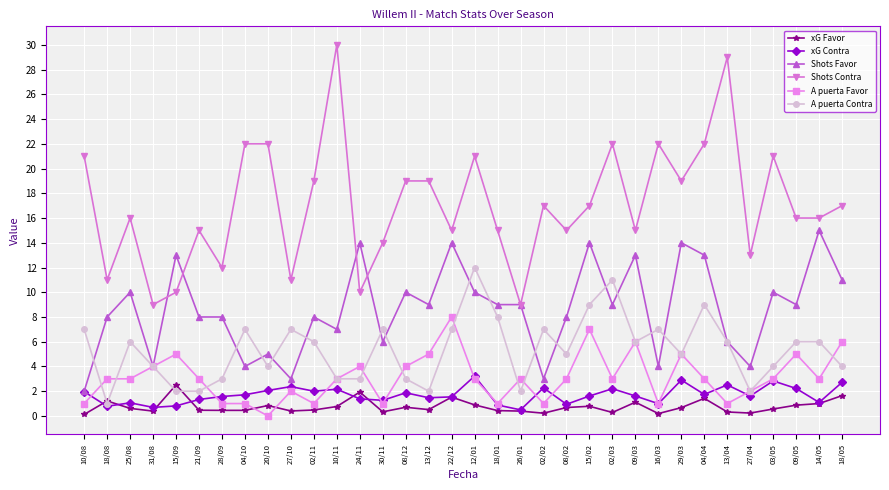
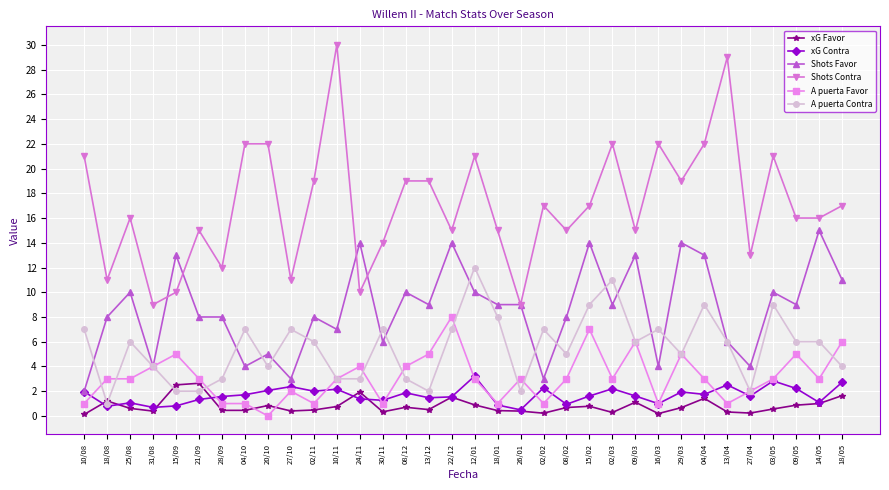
  {
    "xG Favor": {
      "10/08": 0.1,
      "18/08": 1.2,
      "25/08": 0.6,
      "31/08": 0.4,
      "15/09": 2.5,
-     "21/09": 0.5,
+     "21/09": 2.6,
      "28/09": 0.5,
      "04/10": 0.5,
      "20/10": 0.8,
      "27/10": 0.4,
      "02/11": 0.5,
      "10/11": 0.8,
      "24/11": 1.9,
      "30/11": 0.3,
      "08/12": 0.7,
      "13/12": 0.5,
      "12/01": 0.9,
      "18/01": 0.4,
      "02/02": 0.2,
      "08/02": 0.7,
      "15/02": 0.8,
      "02/03": 0.3,
      "09/03": 1.1,
      "16/03": 0.2,
      "29/03": 0.7,
      "04/04": 1.4,
      "13/04": 0.3,
      "27/04": 0.2,
      "03/05": 0.6,
      "09/05": 0.9,
      "18/05": 1.6
    },
    "xG Contra": {
      "18/08": 0.8,
      "25/08": 1.1,
      "31/08": 0.7,
      "15/09": 0.8,
      "21/09": 1.3,
      "28/09": 1.6,
      "04/10": 1.7,
      "20/10": 2.1,
      "27/10": 2.4,
      "02/11": 2.0,
      "10/11": 2.2,
      "24/11": 1.4,
      "30/11": 1.3,
      "08/12": 1.9,
      "13/12": 1.5,
      "12/01": 3.2,
      "02/02": 2.3,
      "08/02": 0.9,
      "15/02": 1.6,
      "02/03": 2.2,
      "09/03": 1.6,
-     "29/03": 2.9,
+     "29/03": 1.9,
      "04/04": 1.7,
      "13/04": 2.5,
      "27/04": 1.6,
      "09/05": 2.2,
      "18/05": 2.7
    },
    "A puerta Contra": {
      "10/08": 7,
      "18/08": 1,
      "25/08": 6,
      "15/09": 2,
      "21/09": 2,
      "28/09": 3,
      "04/10": 7,
      "20/10": 4,
      "27/10": 7,
      "02/11": 6,
      "24/11": 3,
      "30/11": 7,
      "08/12": 3,
      "13/12": 2,
      "22/12": 7,
      "12/01": 12,
      "18/01": 8,
      "26/01": 2,
      "02/02": 7,
      "08/02": 5,
      "15/02": 9,
      "02/03": 11,
      "16/03": 7,
      "04/04": 9,
-     "03/05": 4,
+     "03/05": 9,
      "09/05": 6,
      "14/05": 6,
      "18/05": 4
    }
  }
